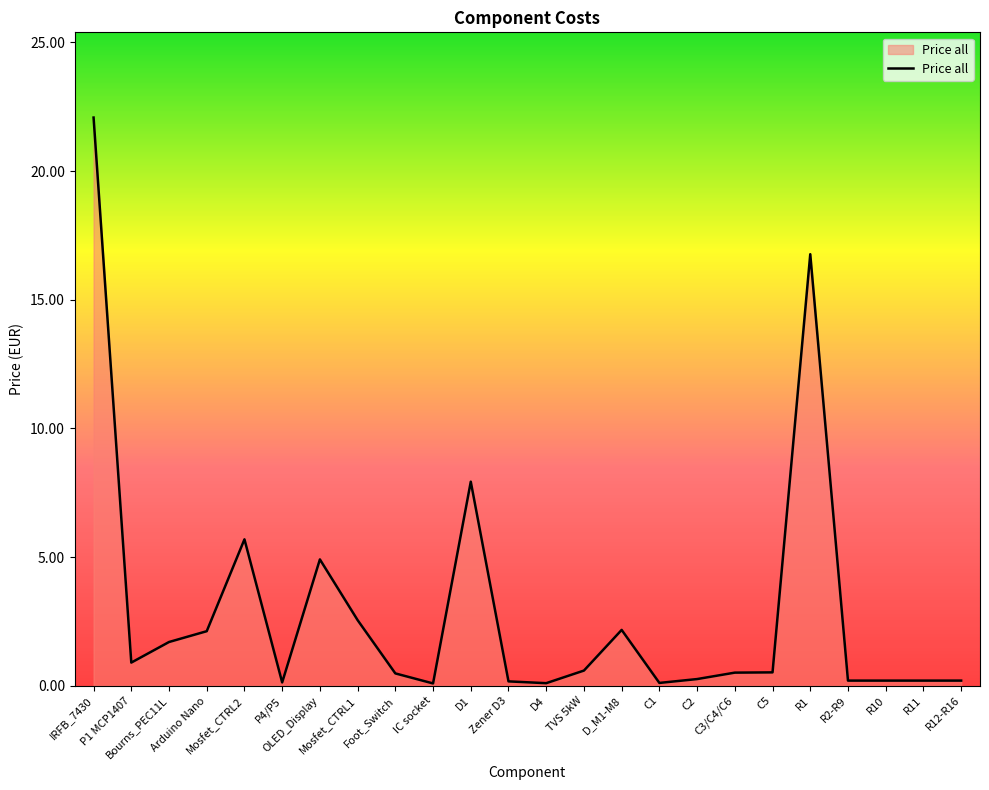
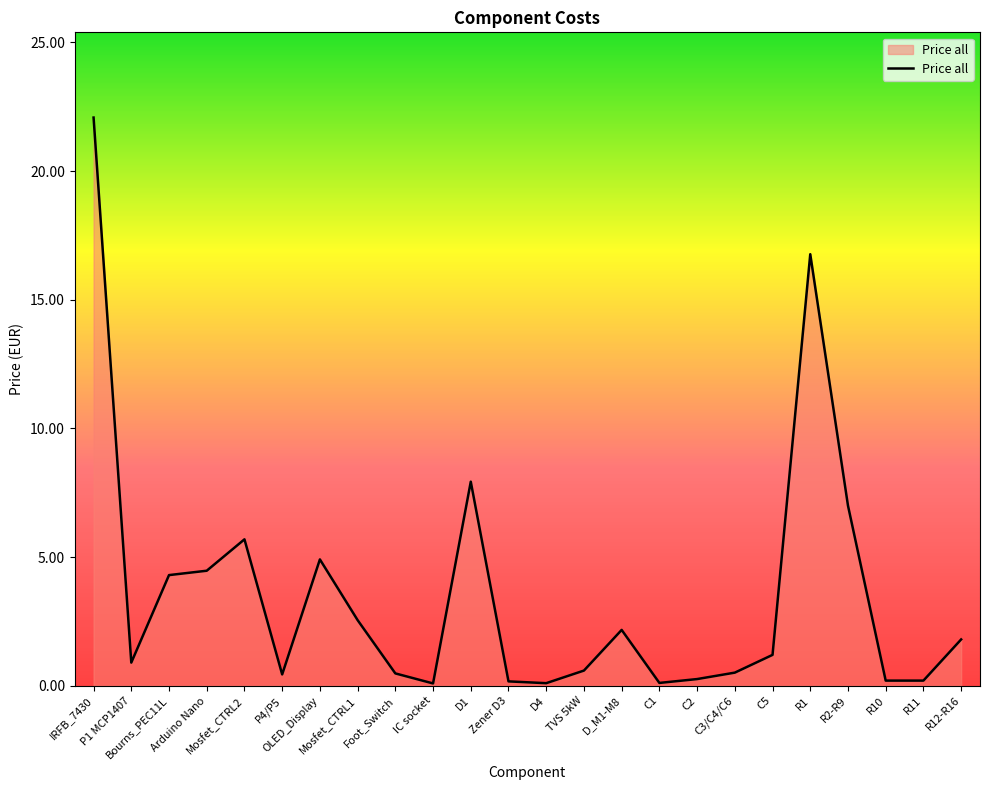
  {
    "IRFB_7430": 22.1,
    "P1 MCP1407": 0.9,
-   "Bourns_PEC11L": 1.7,
-   "Arduino Nano": 2.1,
+   "Bourns_PEC11L": 4.3,
+   "Arduino Nano": 4.5,
    "Mosfet_CTRL2": 5.7,
-   "P4/P5": 0.1,
+   "P4/P5": 0.4,
    "OLED_Display": 4.9,
    "Mosfet_CTRL1": 2.6,
    "Foot_Switch": 0.5,
    "IC socket": 0.1,
    "D1": 7.9,
    "Zener D3": 0.2,
    "D4": 0.1,
    "TVS 5kW": 0.6,
    "D_M1-M8": 2.2,
    "C1": 0.1,
    "C2": 0.3,
    "C3/C4/C6": 0.5,
-   "C5": 0.5,
+   "C5": 1.2,
    "R1": 16.8,
-   "R2-R9": 0.2,
+   "R2-R9": 7.0,
    "R10": 0.2,
    "R11": 0.2,
-   "R12-R16": 0.2
+   "R12-R16": 1.8
  }
